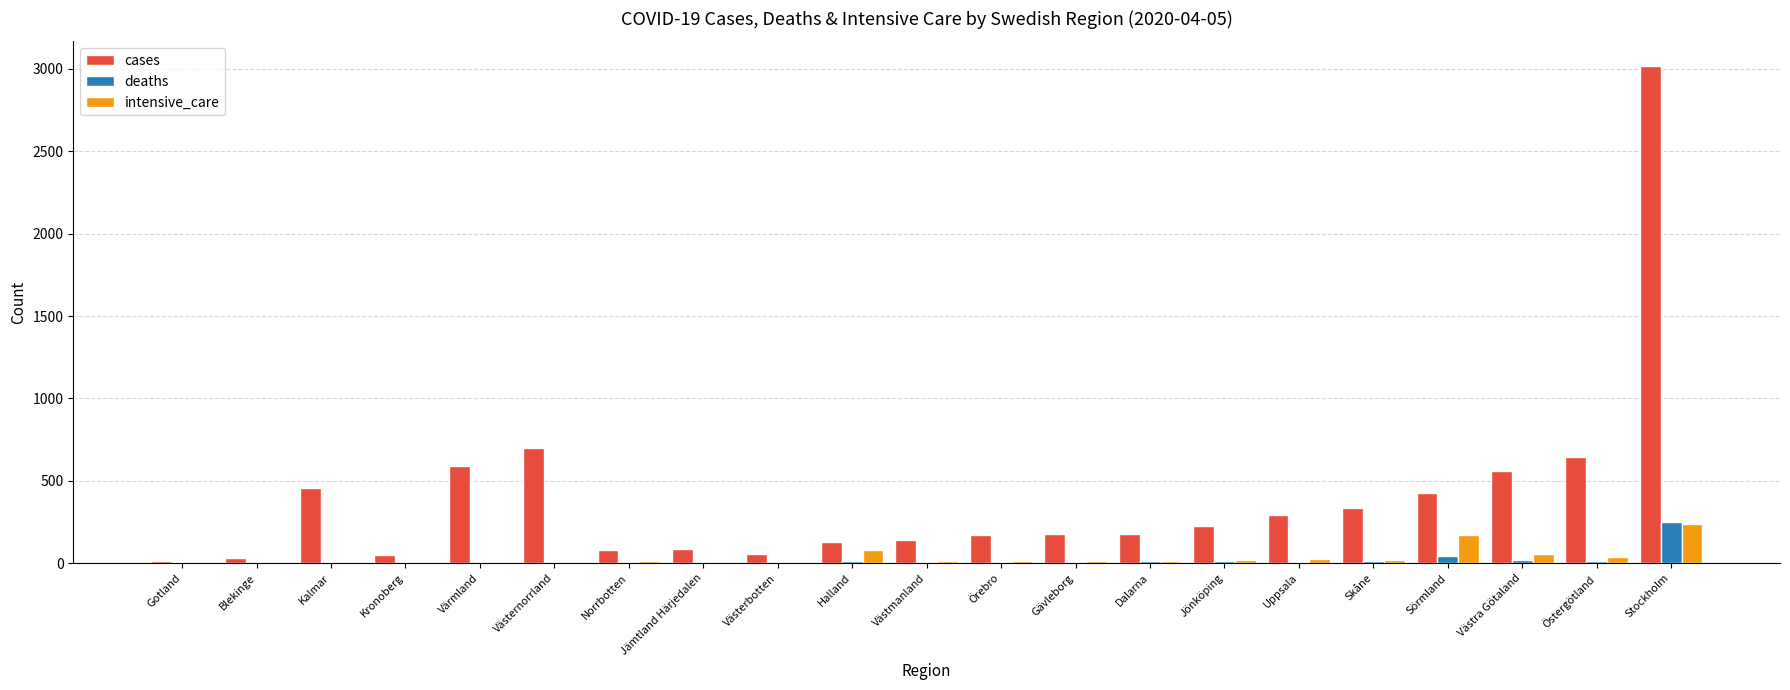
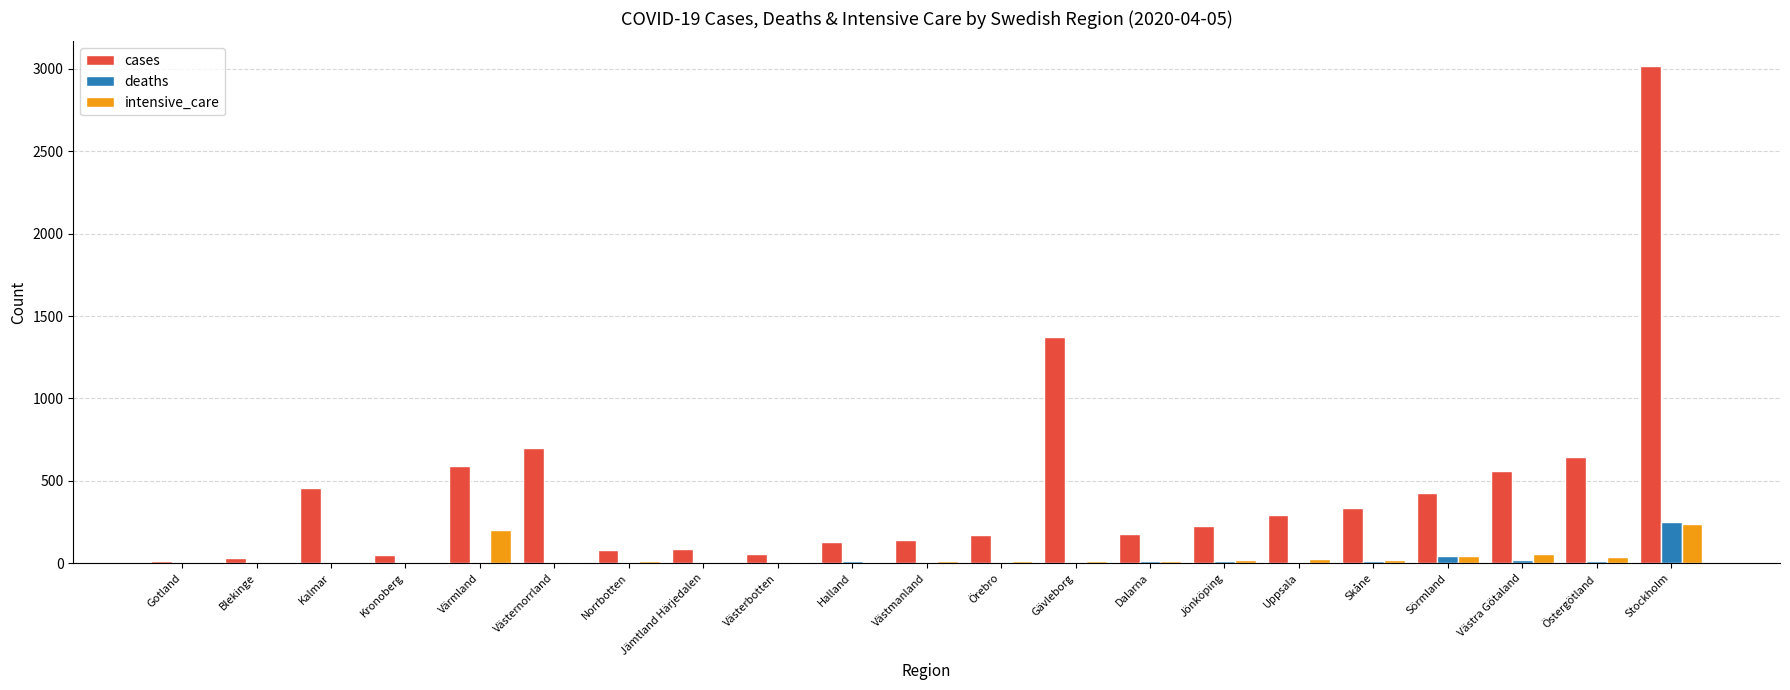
  {
    "cases": {
      "Blekinge": 30,
      "Kalmar": 460,
      "Kronoberg": 50,
      "Värmland": 590,
      "Västernorrland": 700,
      "Norrbotten": 80,
      "Jämtland Härjedalen": 90,
      "Västerbotten": 60,
      "Halland": 130,
      "Västmanland": 140,
      "Örebro": 170,
-     "Gävleborg": 180,
+     "Gävleborg": 1370,
      "Dalarna": 180,
      "Jönköping": 220,
      "Uppsala": 290,
      "Skåne": 330,
      "Sörmland": 420,
      "Västra Götaland": 560,
      "Östergötland": 640,
      "Stockholm": 3020
    },
    "deaths": {
      "Gotland": 0,
      "Kronoberg": 0,
      "Jämtland Härjedalen": 0,
      "Västerbotten": 0,
      "Dalarna": 20,
      "Sörmland": 50,
      "Västra Götaland": 20,
      "Stockholm": 250
    },
    "intensive_care": {
-     "Värmland": 0,
-     "Halland": 80,
+     "Värmland": 200,
+     "Halland": 10,
      "Jönköping": 20,
      "Uppsala": 30,
      "Skåne": 20,
-     "Sörmland": 170,
+     "Sörmland": 40,
      "Västra Götaland": 60,
      "Östergötland": 40,
      "Stockholm": 240
    }
  }
